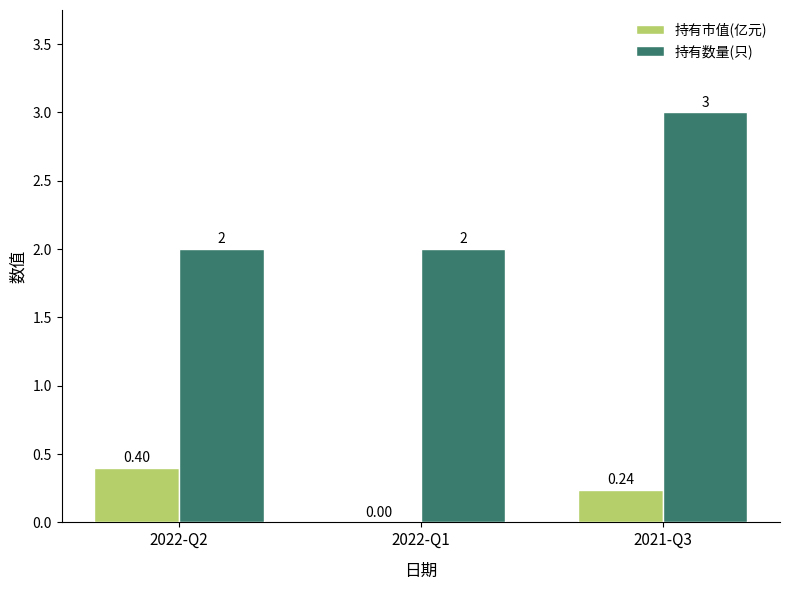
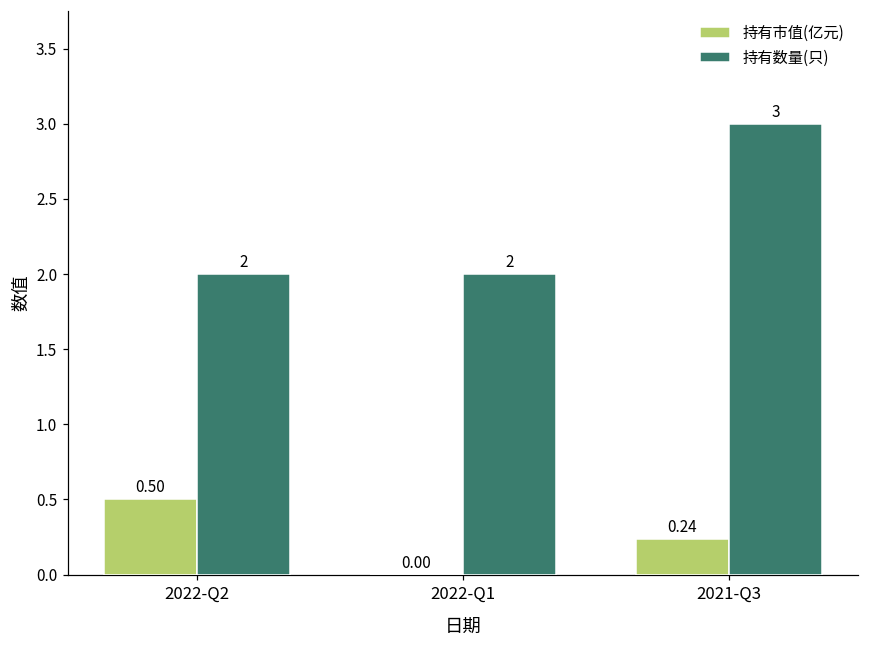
  {
    "持有市值(亿元)": {
-     "2022-Q2": 0.40,
+     "2022-Q2": 0.50,
      "2022-Q1": 0.00,
      "2021-Q3": 0.24
    },
    "持有数量(只)": {
      "2022-Q2": 2,
      "2022-Q1": 2,
      "2021-Q3": 3
    }
  }
